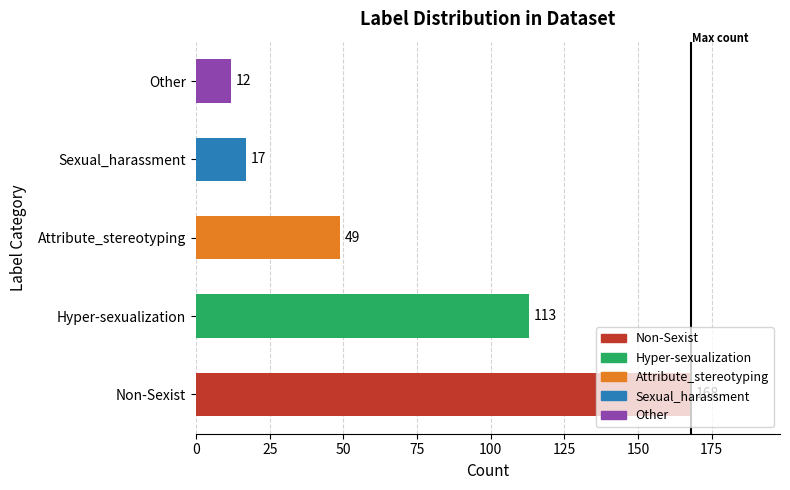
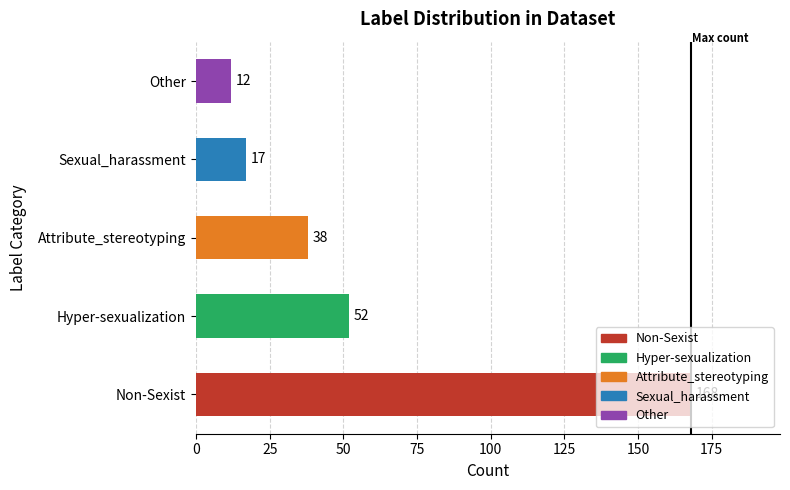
  {
    "Hyper-sexualization": {
-     "Hyper-sexualization": 113
+     "Hyper-sexualization": 52
    },
    "Attribute_stereotyping": {
-     "Attribute_stereotyping": 49
+     "Attribute_stereotyping": 38
    },
    "Sexual_harassment": {
      "Sexual_harassment": 17
    },
    "Other": {
      "Other": 12
    }
  }
